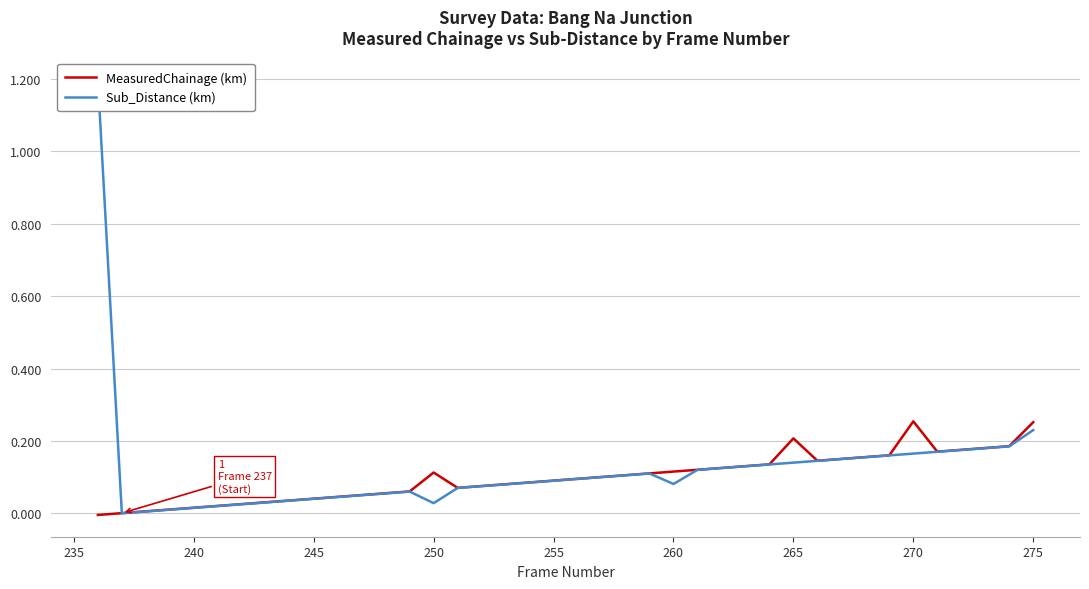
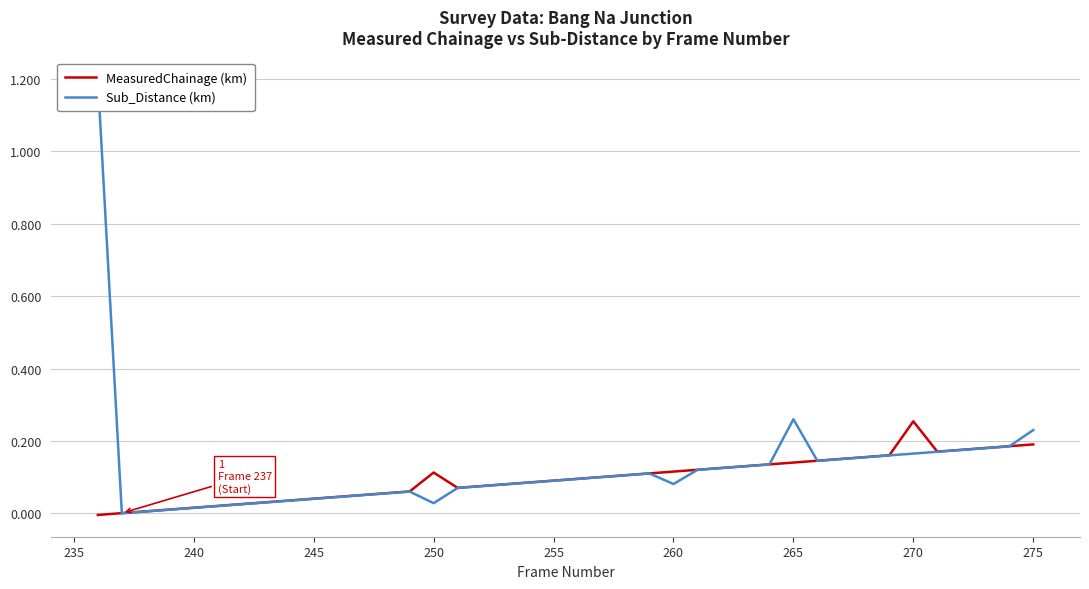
  {
    "MeasuredChainage (km)": {
      "250": 0.11,
      "260": 0.12,
-     "265": 0.21,
+     "265": 0.14,
      "270": 0.25,
-     "275": 0.25
+     "275": 0.19
    },
    "Sub_Distance (km)": {
      "250": 0.03,
      "260": 0.08,
-     "265": 0.14,
+     "265": 0.26,
      "270": 0.17,
      "275": 0.23
    }
  }
